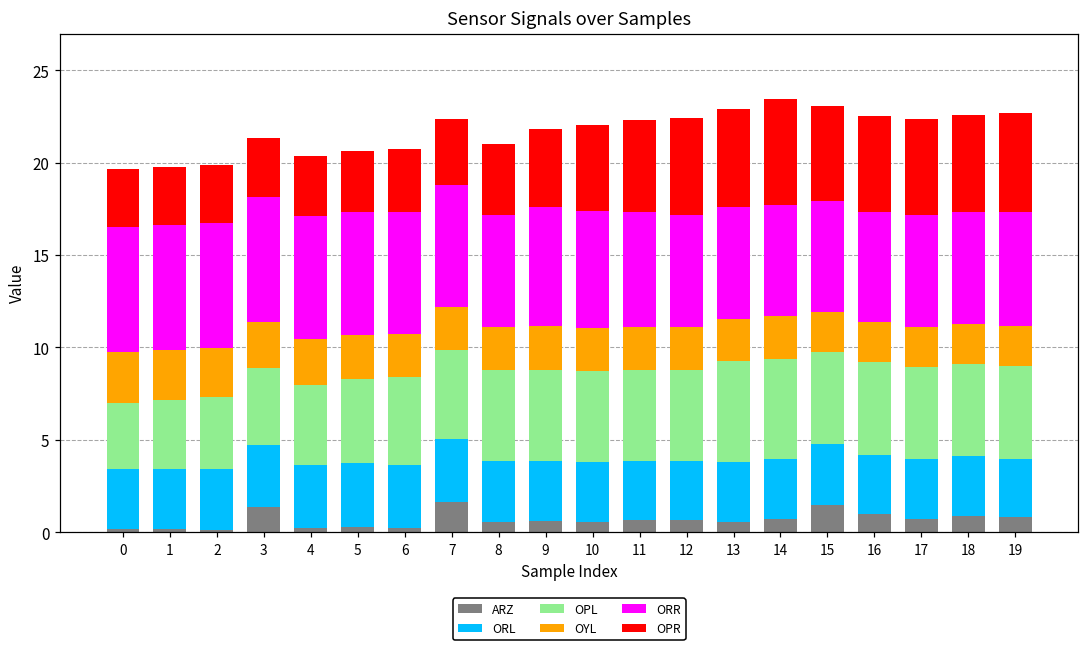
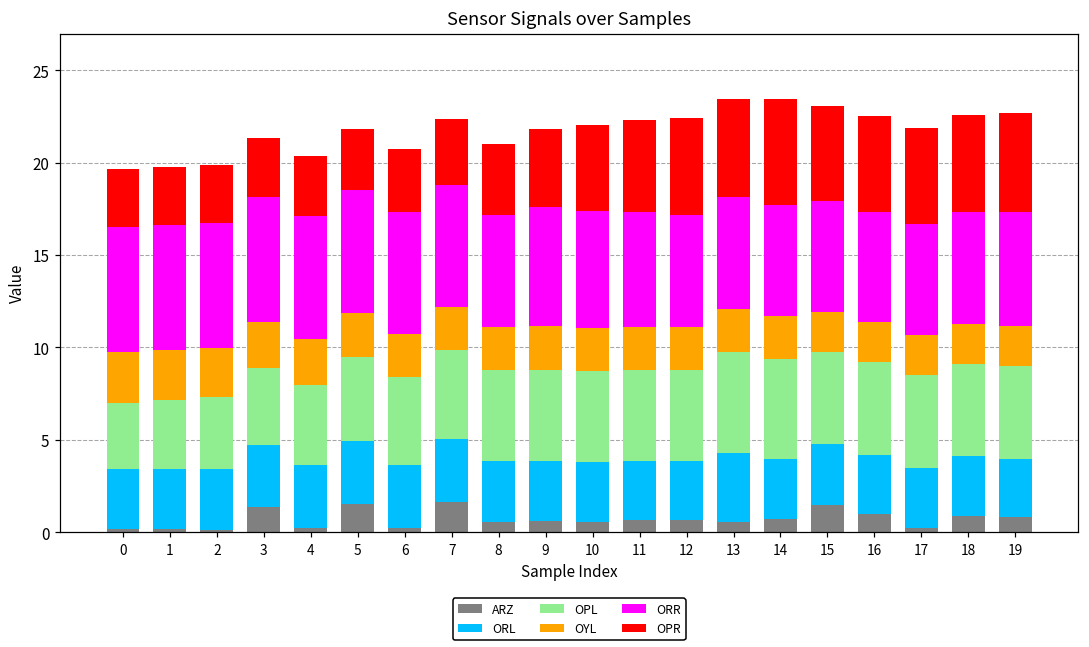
  {
    "ARZ": {
      "0": 0.2,
      "1": 0.2,
      "3": 1.4,
      "4": 0.2,
-     "5": 0.3,
+     "5": 1.5,
      "6": 0.2,
      "7": 1.6,
      "8": 0.5,
      "9": 0.6,
      "10": 0.5,
      "11": 0.6,
      "12": 0.6,
      "13": 0.6,
      "14": 0.7,
      "15": 1.5,
      "16": 1.0,
-     "17": 0.7,
+     "17": 0.2,
      "18": 0.9,
      "19": 0.8
    },
    "ORL": {
      "0": 3.2,
      "1": 3.3,
      "2": 3.3,
      "3": 3.4,
      "4": 3.4,
      "5": 3.4,
      "6": 3.4,
      "7": 3.4,
      "8": 3.3,
      "9": 3.3,
      "10": 3.3,
      "11": 3.2,
      "12": 3.2,
-     "13": 3.2,
+     "13": 3.7,
      "14": 3.2,
      "15": 3.3,
      "16": 3.2,
      "17": 3.2,
      "18": 3.2,
      "19": 3.2
    },
    "OPL": {
      "0": 3.6,
      "1": 3.7,
      "2": 3.9,
      "3": 4.1,
      "4": 4.3,
      "5": 4.5,
      "6": 4.7,
      "7": 4.9,
      "8": 4.9,
      "9": 4.9,
      "10": 4.9,
      "11": 4.9,
      "12": 4.9,
      "13": 5.5,
      "14": 5.4,
      "15": 5.0,
      "16": 5.0,
      "17": 5.0,
      "18": 5.0,
      "19": 5.0
    },
    "OYL": {
      "0": 2.7,
      "1": 2.7,
      "2": 2.6,
      "3": 2.5,
      "4": 2.5,
      "5": 2.4,
      "6": 2.3,
      "7": 2.3,
      "8": 2.3,
      "9": 2.3,
      "10": 2.3,
      "11": 2.3,
      "12": 2.3,
      "13": 2.3,
      "14": 2.3,
      "15": 2.2,
      "16": 2.2,
      "17": 2.2,
      "18": 2.2,
      "19": 2.2
    },
    "ORR": {
      "0": 6.8,
      "1": 6.8,
      "2": 6.8,
      "3": 6.7,
      "4": 6.7,
      "5": 6.6,
      "6": 6.6,
      "7": 6.6,
      "8": 6.0,
      "9": 6.5,
      "10": 6.3,
      "11": 6.2,
      "12": 6.1,
      "13": 6.1,
      "14": 6.0,
      "15": 6.0,
      "16": 6.0,
      "17": 6.0,
      "18": 6.1,
      "19": 6.2
    },
    "OPR": {
      "0": 3.2,
      "1": 3.1,
      "2": 3.2,
      "3": 3.2,
      "4": 3.2,
      "5": 3.3,
      "6": 3.4,
      "7": 3.6,
      "8": 3.8,
      "9": 4.2,
      "10": 4.7,
      "11": 5.0,
      "12": 5.2,
      "13": 5.3,
      "14": 5.8,
      "15": 5.1,
      "16": 5.2,
      "17": 5.2,
      "18": 5.2,
      "19": 5.4
    }
  }
